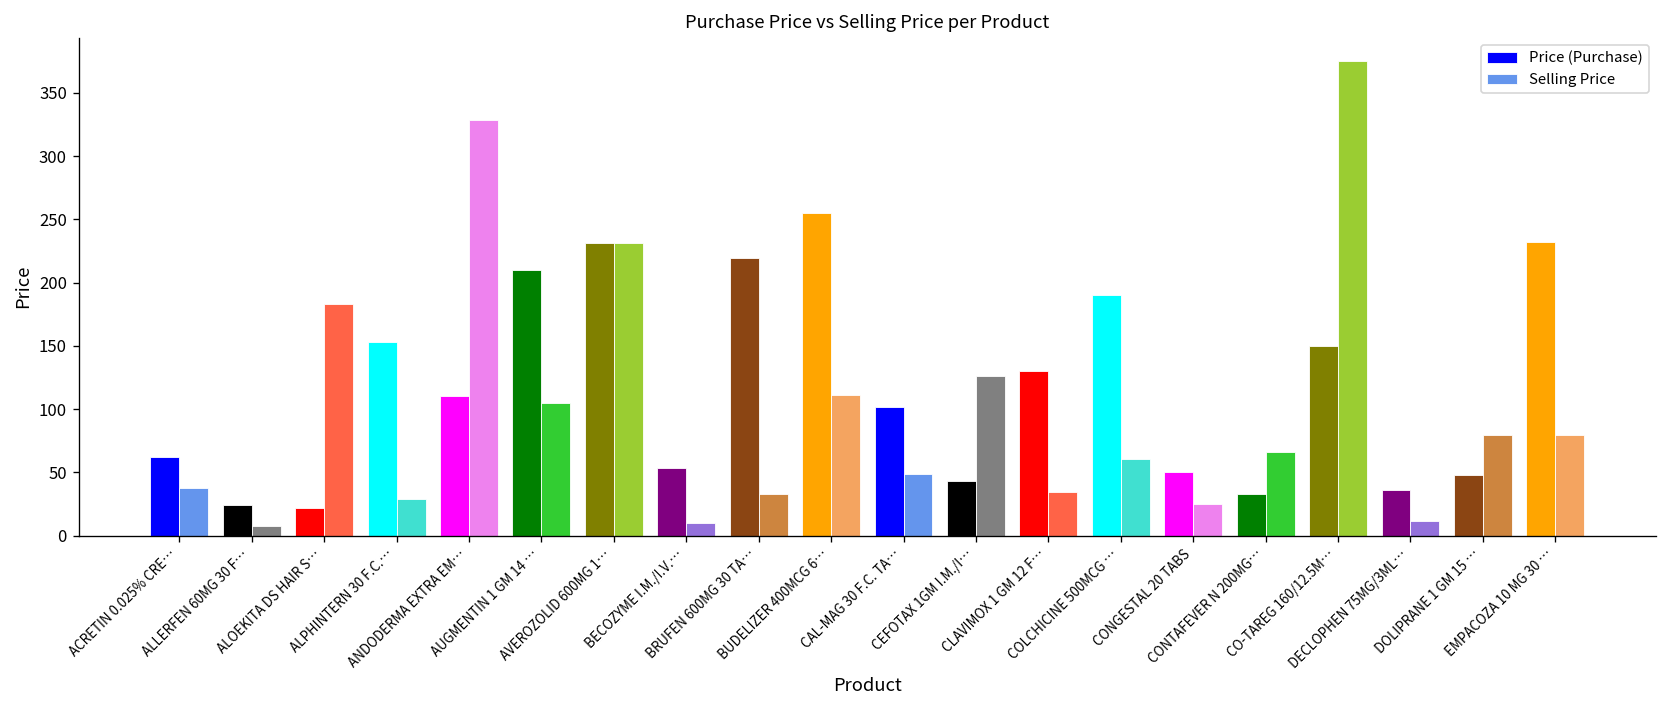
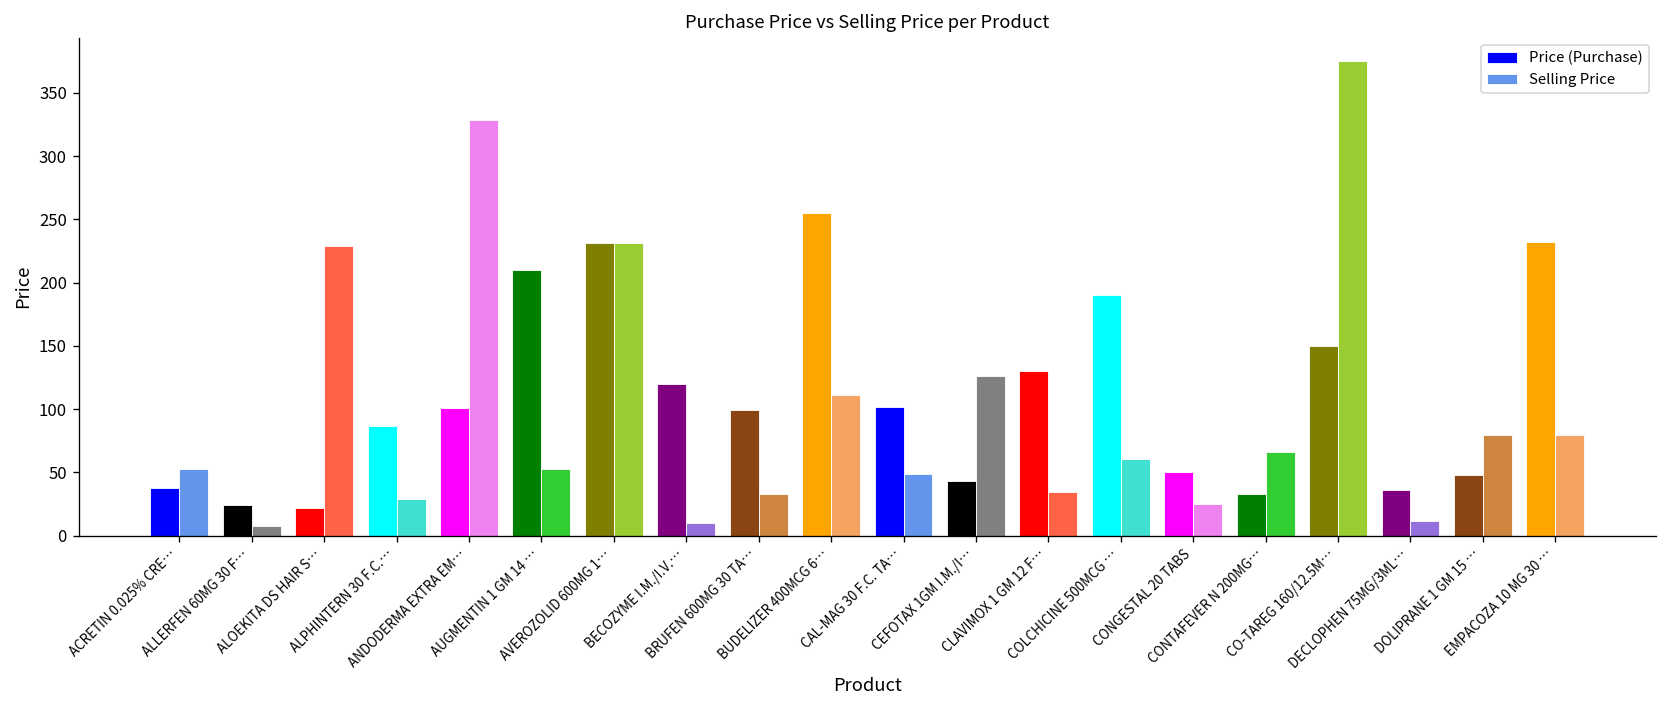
  {
    "Price (Purchase)": {
-     "ACRETIN 0.025% CRE…": 62,
+     "ACRETIN 0.025% CRE…": 38,
      "ALLERFEN 60MG 30 F…": 24,
      "ALOEKITA DS HAIR S…": 22,
-     "ALPHINTERN 30 F.C.…": 153,
-     "ANDODERMA EXTRA EM…": 110,
+     "ALPHINTERN 30 F.C.…": 87,
+     "ANDODERMA EXTRA EM…": 101,
      "AUGMENTIN 1 GM 14 …": 210,
      "AVEROZOLID 600MG 1…": 231,
-     "BECOZYME I.M./I.V.…": 53,
-     "BRUFEN 600MG 30 TA…": 219,
+     "BECOZYME I.M./I.V.…": 120,
+     "BRUFEN 600MG 30 TA…": 99,
      "BUDELIZER 400MCG 6…": 255,
      "CAL-MAG 30 F.C. TA…": 102,
      "CEFOTAX 1GM I.M./I…": 43,
      "CLAVIMOX 1 GM 12 F…": 130,
      "COLCHICINE 500MCG …": 190,
      "CONGESTAL 20 TABS": 50,
      "CONTAFEVER N 200MG…": 33,
      "CO-TAREG 160/12.5M…": 150,
      "DECLOPHEN 75MG/3ML…": 36,
      "DOLIPRANE 1 GM 15 …": 48,
      "EMPACOZA 10 MG 30 …": 232
    },
    "Selling Price": {
-     "ACRETIN 0.025% CRE…": 38,
+     "ACRETIN 0.025% CRE…": 53,
      "ALLERFEN 60MG 30 F…": 8,
-     "ALOEKITA DS HAIR S…": 183,
+     "ALOEKITA DS HAIR S…": 229,
      "ALPHINTERN 30 F.C.…": 29,
      "ANDODERMA EXTRA EM…": 328,
-     "AUGMENTIN 1 GM 14 …": 105,
+     "AUGMENTIN 1 GM 14 …": 52,
      "AVEROZOLID 600MG 1…": 231,
      "BECOZYME I.M./I.V.…": 10,
      "BRUFEN 600MG 30 TA…": 33,
      "BUDELIZER 400MCG 6…": 112,
      "CAL-MAG 30 F.C. TA…": 49,
      "CEFOTAX 1GM I.M./I…": 126,
      "CLAVIMOX 1 GM 12 F…": 35,
      "COLCHICINE 500MCG …": 61,
      "CONGESTAL 20 TABS": 25,
      "CONTAFEVER N 200MG…": 66,
      "CO-TAREG 160/12.5M…": 375,
      "DECLOPHEN 75MG/3ML…": 12,
      "DOLIPRANE 1 GM 15 …": 80,
      "EMPACOZA 10 MG 30 …": 79
    }
  }
